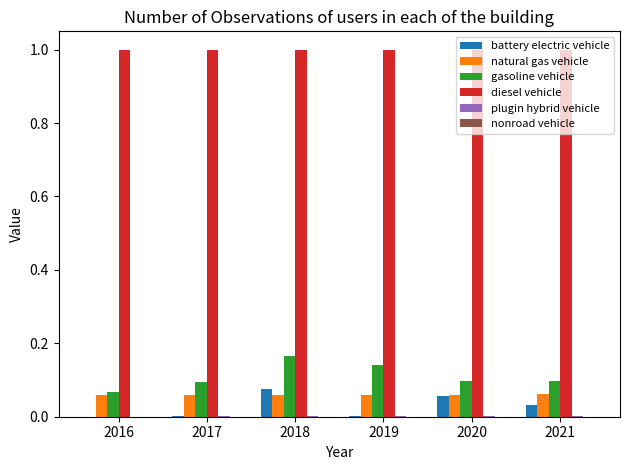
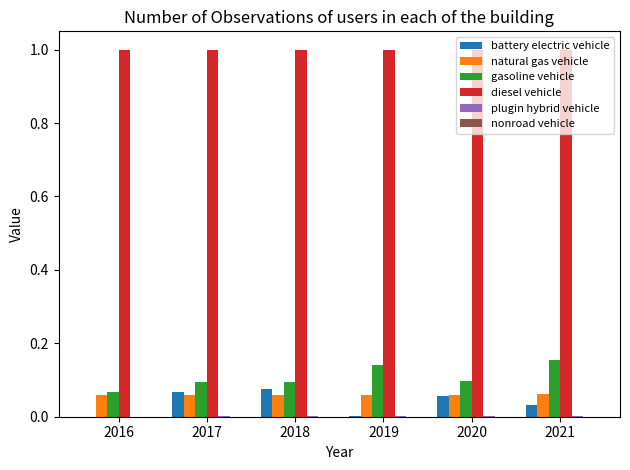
  {
    "battery electric vehicle": {
-     "2017": 0.00,
+     "2017": 0.07,
      "2018": 0.07,
      "2020": 0.06,
      "2021": 0.03
    },
    "natural gas vehicle": {
      "2016": 0.06,
      "2017": 0.06,
      "2018": 0.06,
      "2019": 0.06,
      "2020": 0.06,
      "2021": 0.06
    },
    "gasoline vehicle": {
      "2016": 0.07,
      "2017": 0.09,
-     "2018": 0.17,
+     "2018": 0.10,
      "2019": 0.14,
      "2020": 0.10,
-     "2021": 0.10
+     "2021": 0.15
    },
    "diesel vehicle": {
      "2016": 1.00,
      "2017": 1.00,
      "2018": 1.00,
      "2019": 1.00
    },
    "plugin hybrid vehicle": {
      "2016": 0.00
    },
    "nonroad vehicle": {
      "2016": 0.00,
      "2017": 0.00,
      "2018": 0.00,
      "2019": 0.00,
      "2020": 0.00,
      "2021": 0.00
    }
  }
